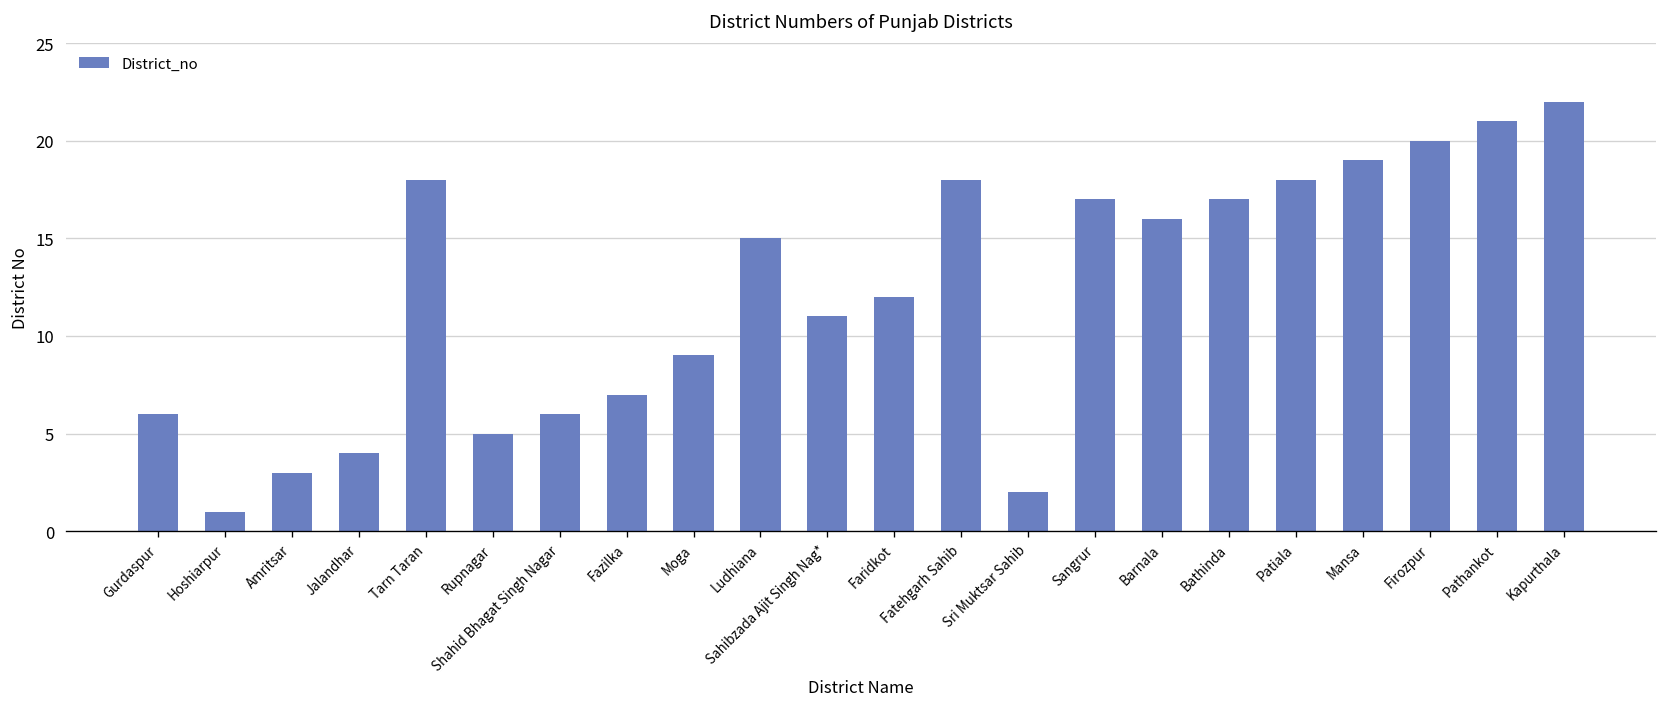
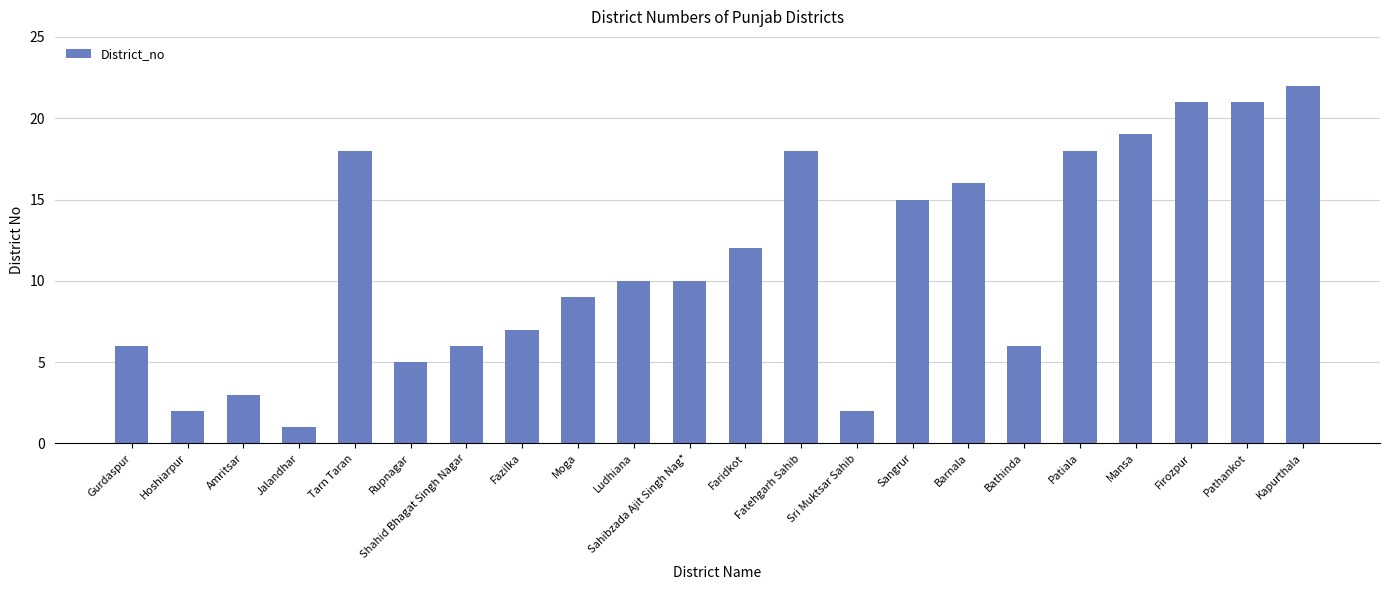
  {
    "Gurdaspur": 6,
-   "Hoshiarpur": 1,
+   "Hoshiarpur": 2,
    "Amritsar": 3,
-   "Jalandhar": 4,
+   "Jalandhar": 1,
    "Tarn Taran": 18,
    "Rupnagar": 5,
    "Shahid Bhagat Singh Nagar": 6,
    "Fazilka": 7,
    "Moga": 9,
-   "Ludhiana": 15,
-   "Sahibzada Ajit Singh Nag*": 11,
+   "Ludhiana": 10,
+   "Sahibzada Ajit Singh Nag*": 10,
    "Faridkot": 12,
    "Fatehgarh Sahib": 18,
    "Sri Muktsar Sahib": 2,
-   "Sangrur": 17,
+   "Sangrur": 15,
    "Barnala": 16,
-   "Bathinda": 17,
+   "Bathinda": 6,
    "Patiala": 18,
    "Mansa": 19,
-   "Firozpur": 20,
+   "Firozpur": 21,
    "Pathankot": 21,
    "Kapurthala": 22
  }
